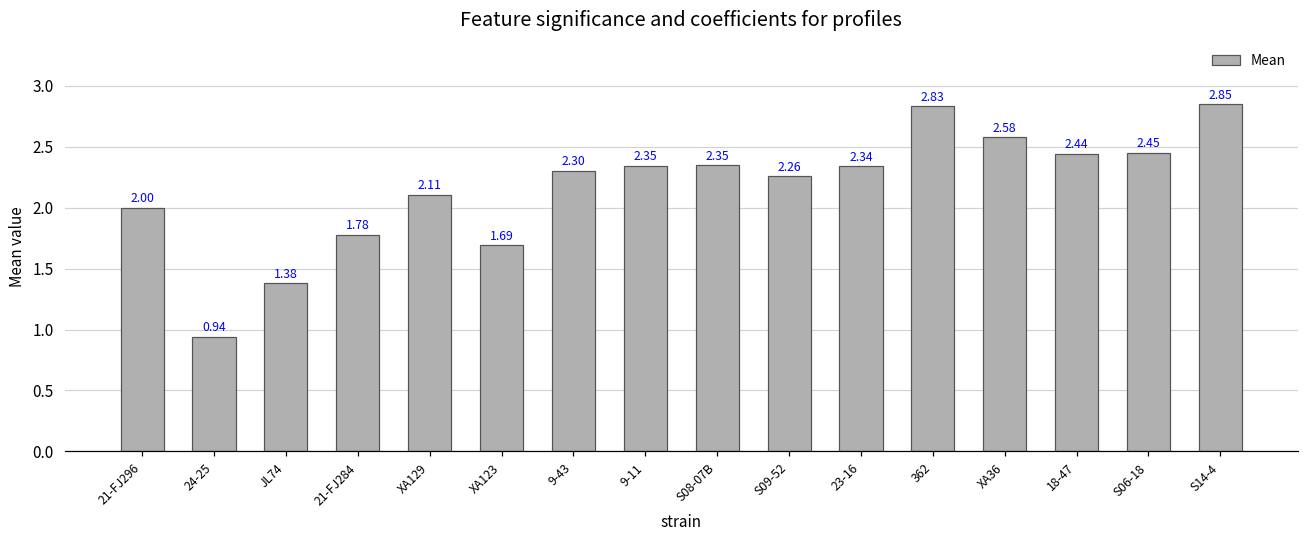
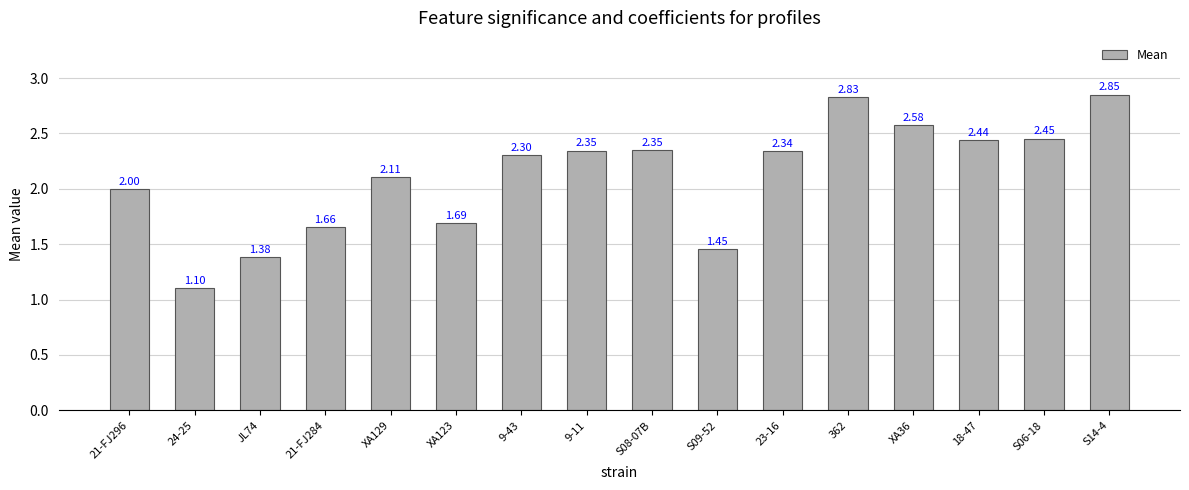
  {
    "21-FJ296": 2.00,
-   "24-25": 0.94,
+   "24-25": 1.10,
    "JL74": 1.38,
-   "21-FJ284": 1.78,
+   "21-FJ284": 1.66,
    "XA129": 2.11,
    "XA123": 1.69,
    "9-43": 2.30,
    "9-11": 2.35,
    "S08-07B": 2.35,
-   "S09-52": 2.26,
+   "S09-52": 1.45,
    "23-16": 2.34,
    "362": 2.83,
    "XA36": 2.58,
    "18-47": 2.44,
    "S06-18": 2.45,
    "S14-4": 2.85
  }
